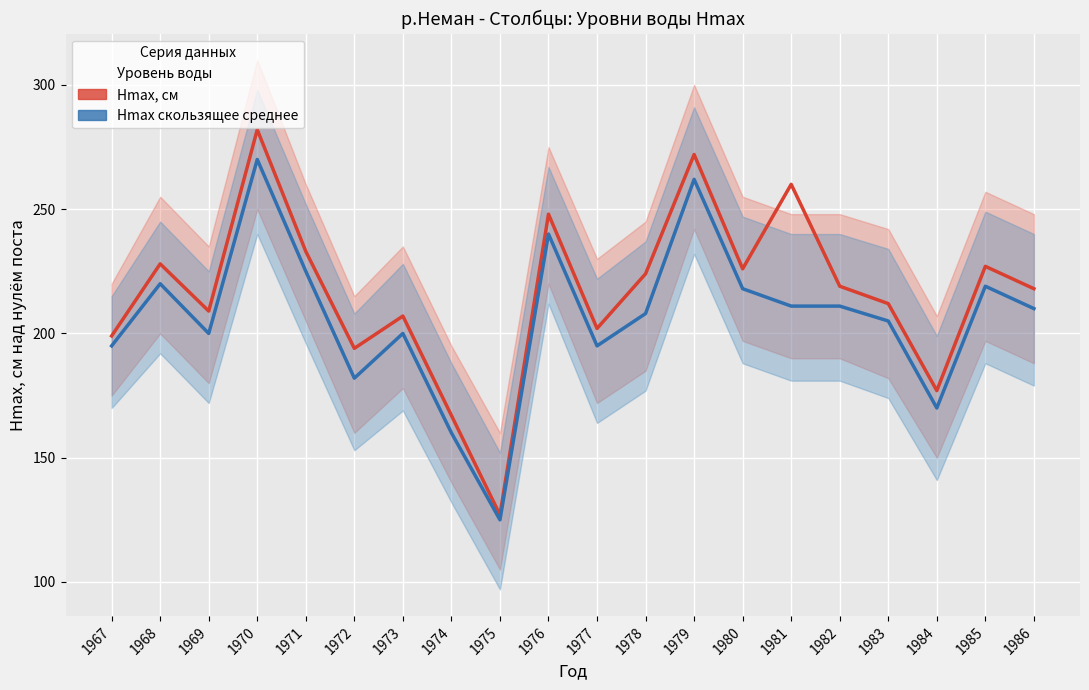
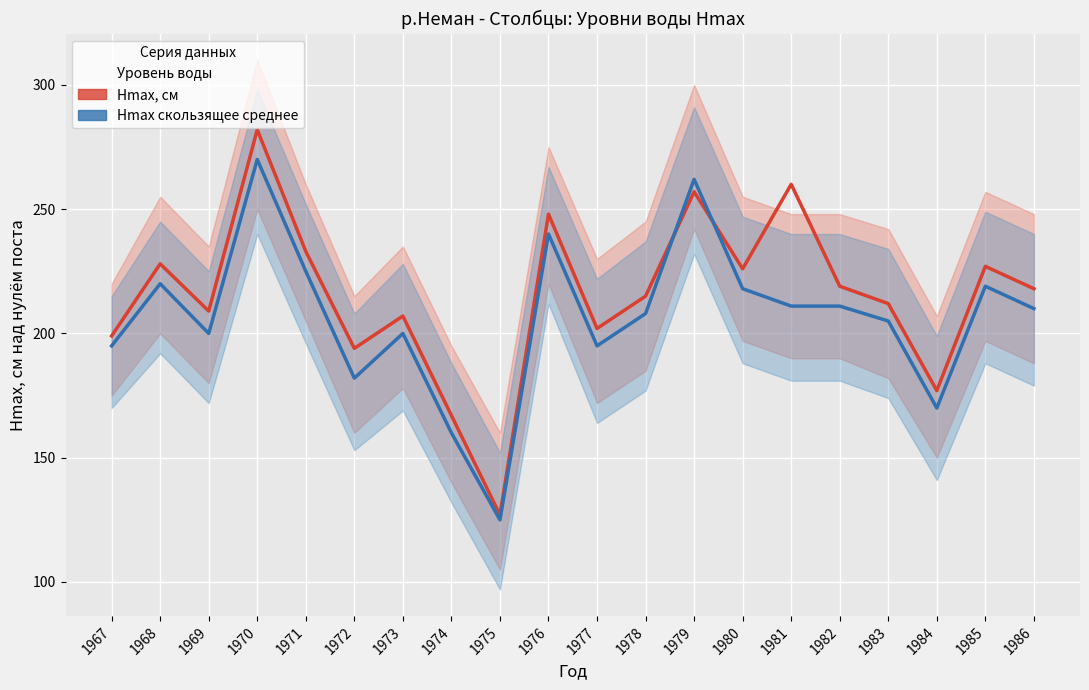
  {
    "Hmax, см": {
      "1967": 199,
      "1968": 228,
      "1969": 209,
      "1970": 282,
      "1971": 233,
      "1972": 194,
      "1973": 207,
      "1974": 167,
      "1975": 127,
      "1976": 248,
      "1977": 202,
-     "1978": 224,
-     "1979": 272,
+     "1978": 215,
+     "1979": 257,
      "1980": 226,
      "1981": 260,
      "1982": 219,
      "1983": 212,
      "1984": 177,
      "1985": 227,
      "1986": 218
    }
  }
